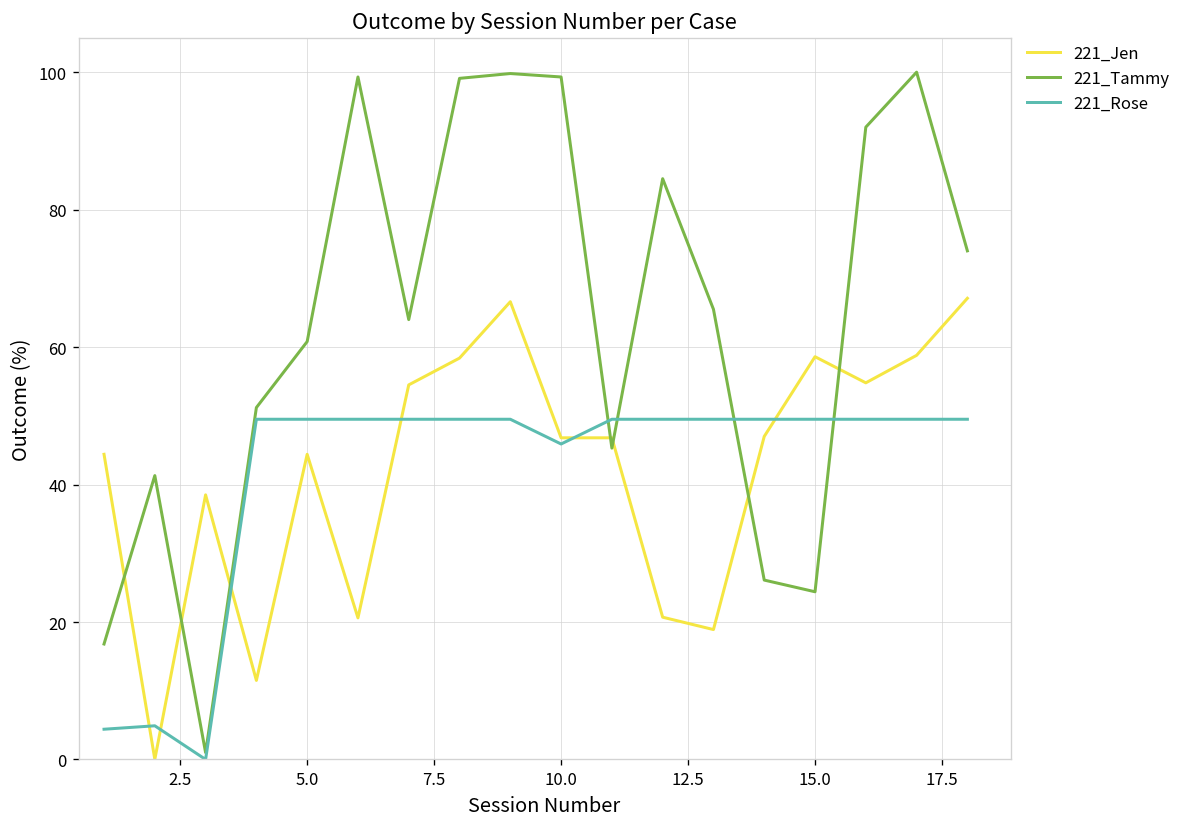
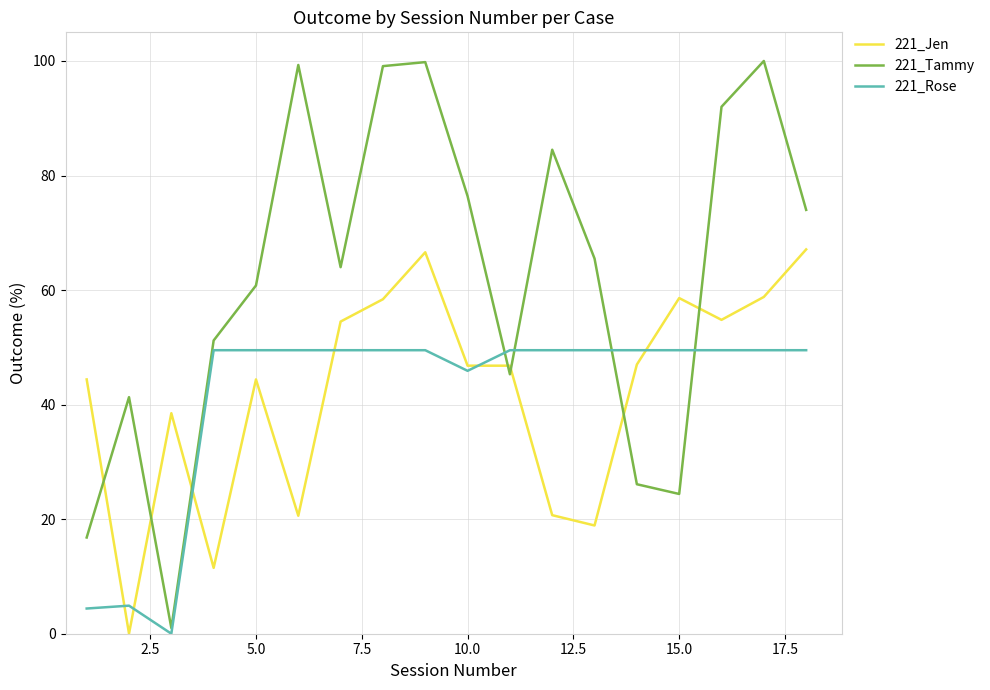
  {
    "221_Jen": {
      "5.0": 44,
      "10.0": 47,
      "15.0": 59
    },
    "221_Tammy": {
      "5.0": 61,
-     "10.0": 99,
+     "10.0": 76,
      "15.0": 24
    },
    "221_Rose": {
      "5.0": 50,
      "10.0": 46,
      "15.0": 50
    }
  }
